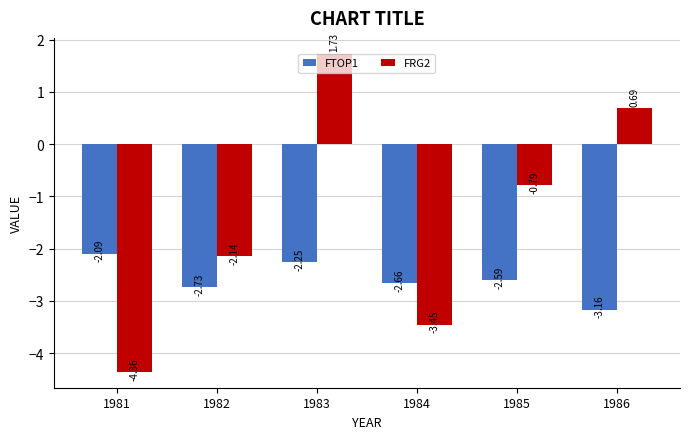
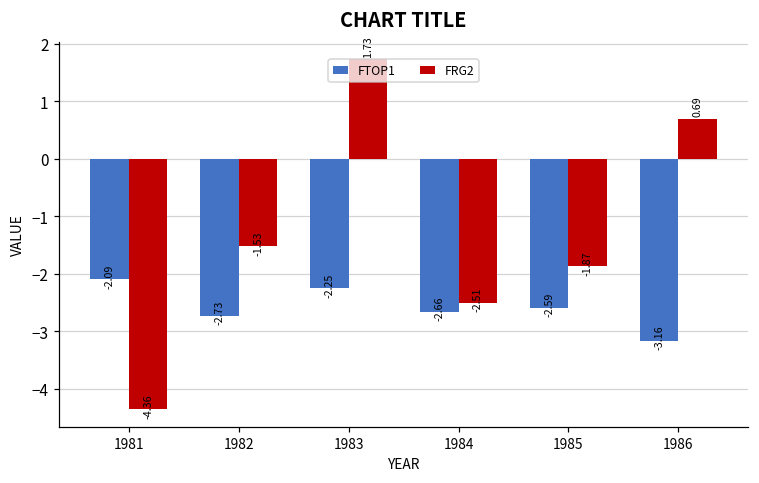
  {
    "FTOP1": {
      "1981": -2.09,
      "1982": -2.73,
      "1983": -2.25,
      "1984": -2.66,
      "1985": -2.59,
      "1986": -3.16
    },
    "FRG2": {
      "1981": -4.36,
-     "1982": -2.14,
+     "1982": -1.53,
      "1983": 1.73,
-     "1984": -3.45,
-     "1985": -0.79,
+     "1984": -2.51,
+     "1985": -1.87,
      "1986": 0.69
    }
  }
